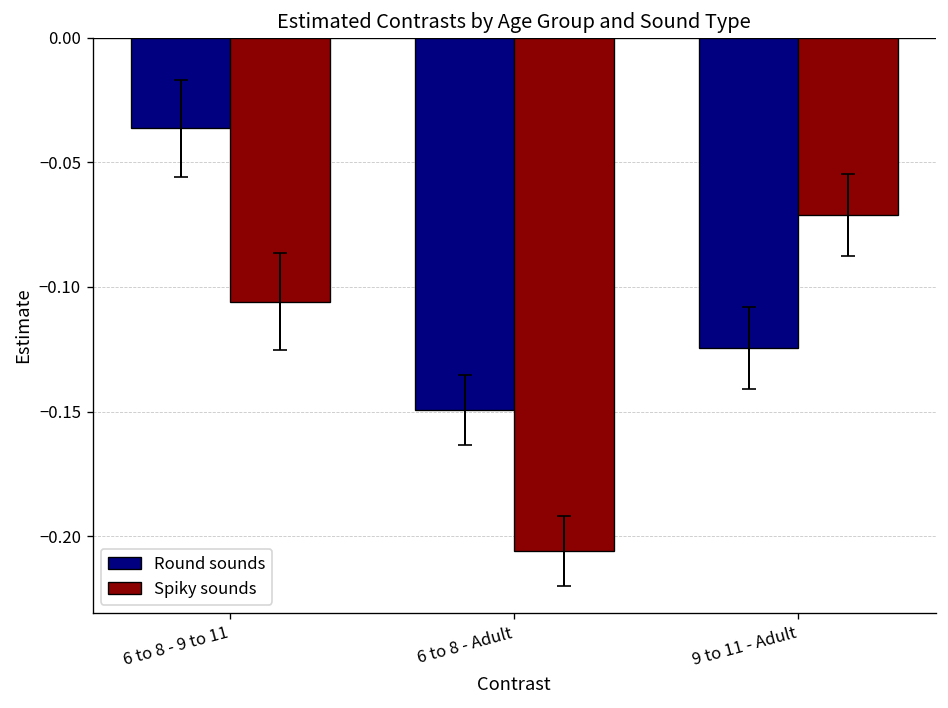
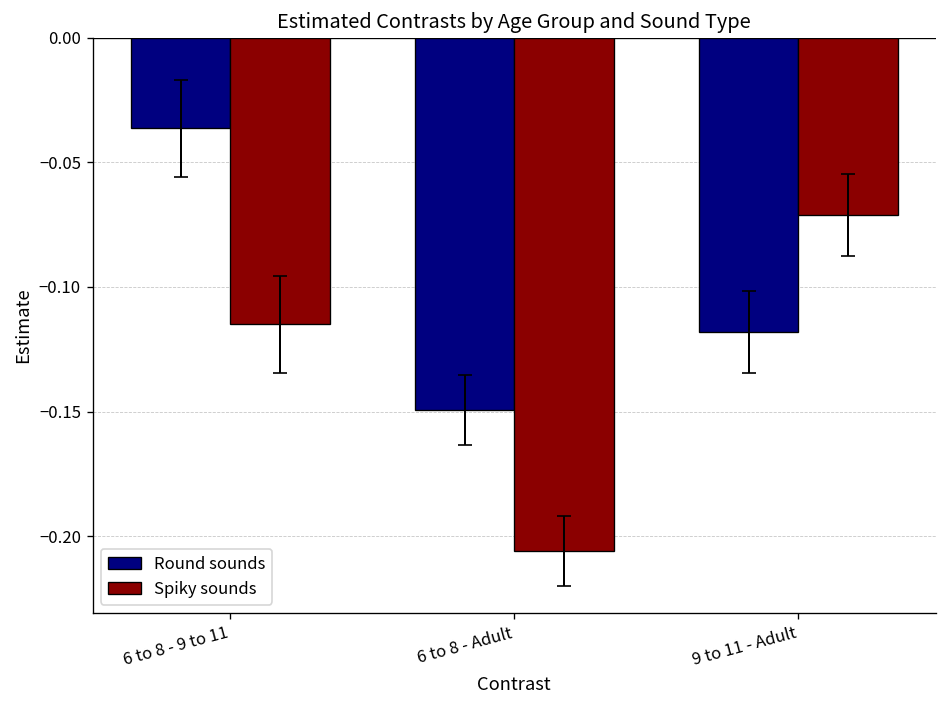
  {
    "Round sounds": {
      "6 to 8 - 9 to 11": -0.036,
      "6 to 8 - Adult": -0.149,
-     "9 to 11 - Adult": -0.125
+     "9 to 11 - Adult": -0.118
    },
    "Spiky sounds": {
-     "6 to 8 - 9 to 11": -0.106,
+     "6 to 8 - 9 to 11": -0.115,
      "6 to 8 - Adult": -0.206,
      "9 to 11 - Adult": -0.071
    }
  }
